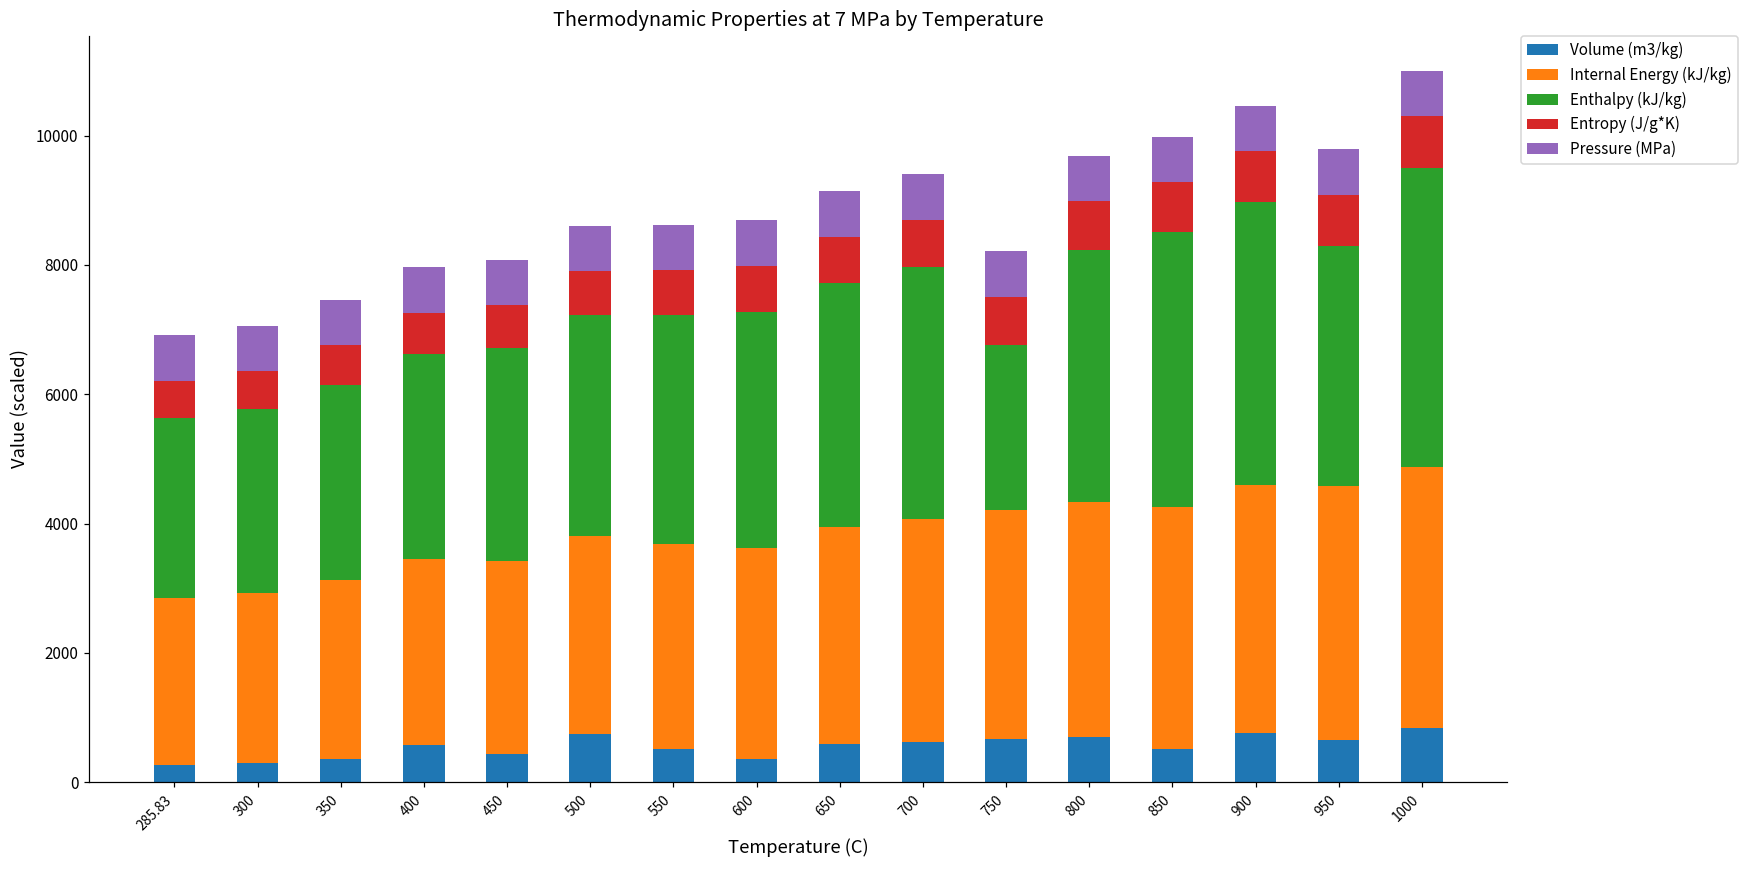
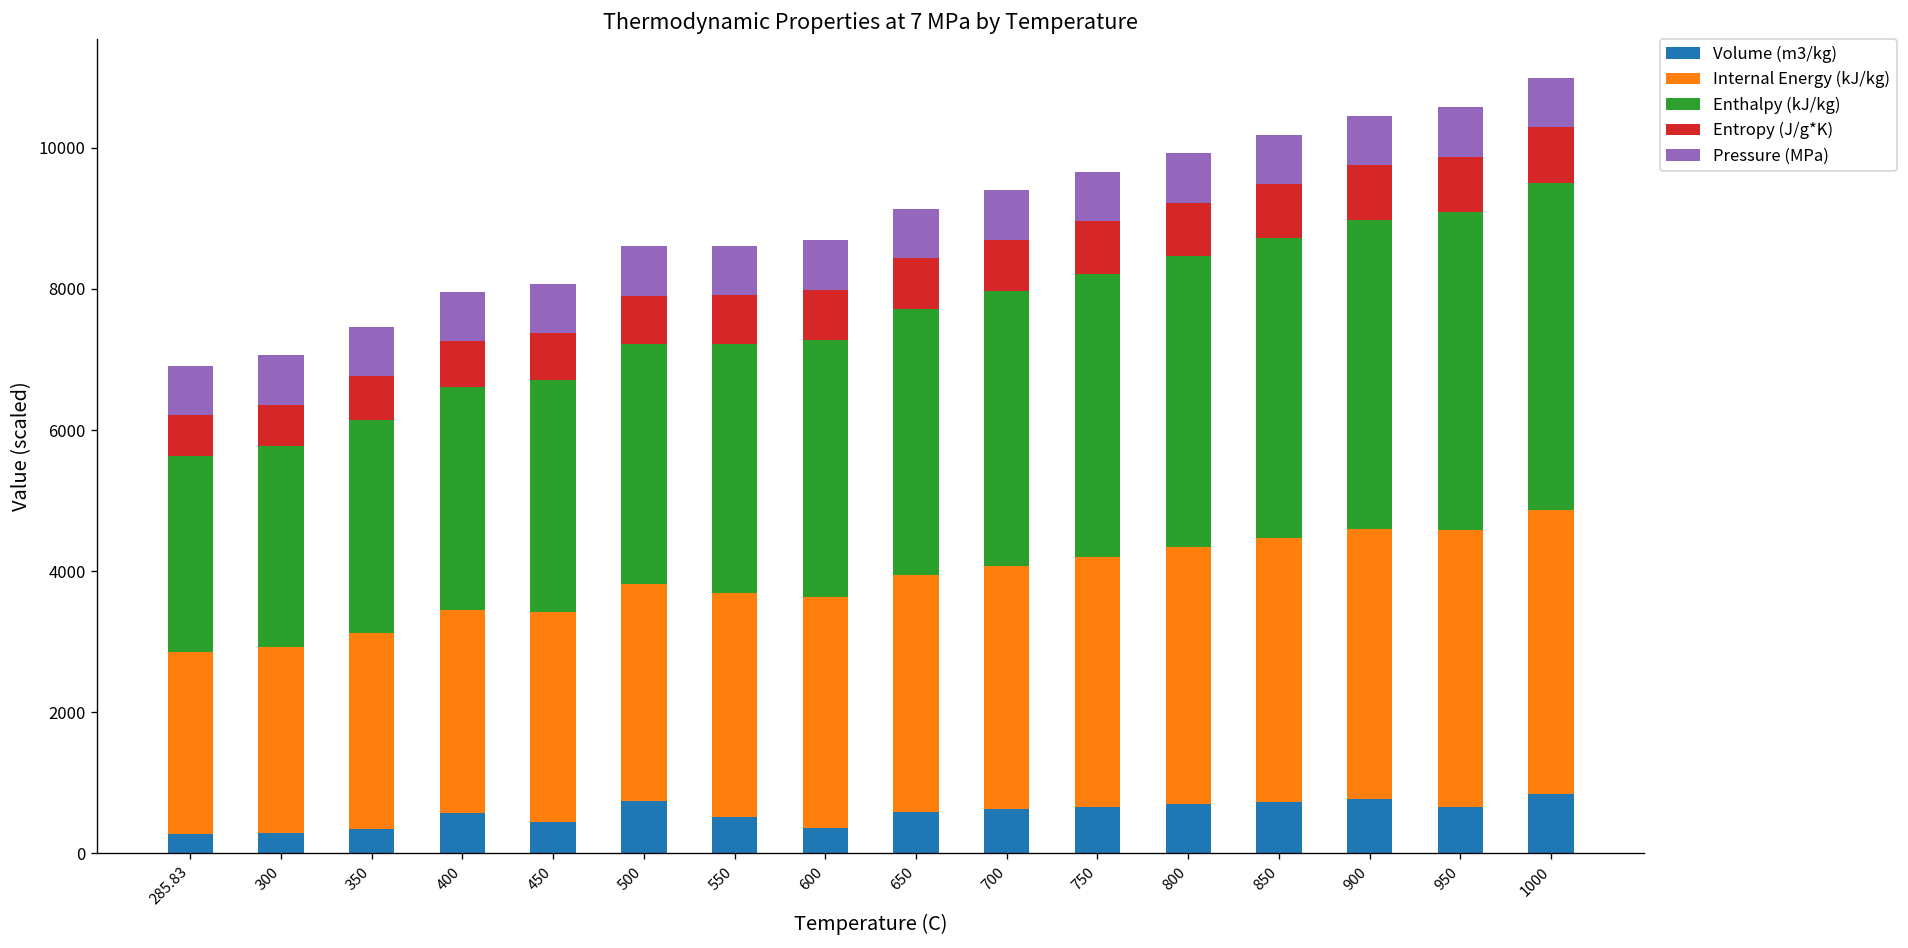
  {
    "Volume (m3/kg)": {
      "285.83": 300,
      "300": 300,
      "350": 400,
      "400": 600,
      "450": 400,
      "500": 700,
      "550": 500,
      "600": 400,
      "650": 600,
      "700": 600,
      "750": 700,
      "800": 700,
-     "850": 500,
+     "850": 700,
      "900": 800,
      "950": 700,
      "1000": 800
    },
    "Internal Energy (kJ/kg)": {
      "285.83": 2600,
      "300": 2600,
      "350": 2800,
      "400": 2900,
      "450": 3000,
      "500": 3100,
      "550": 3200,
      "600": 3300,
      "650": 3400,
      "700": 3400,
      "750": 3500,
      "800": 3600,
      "850": 3700,
      "900": 3800,
      "950": 3900,
      "1000": 4000
    },
    "Enthalpy (kJ/kg)": {
      "285.83": 2800,
      "300": 2800,
      "350": 3000,
      "400": 3200,
      "450": 3300,
      "500": 3400,
      "550": 3500,
      "600": 3700,
      "650": 3800,
      "700": 3900,
-     "750": 2600,
-     "800": 3900,
+     "750": 4000,
+     "800": 4100,
      "850": 4300,
      "900": 4400,
-     "950": 3700,
+     "950": 4500,
      "1000": 4600
    },
    "Entropy (J/g*K)": {
      "285.83": 600,
      "300": 600,
      "350": 600,
      "400": 600,
      "450": 700,
      "500": 700,
      "550": 700,
      "600": 700,
      "650": 700,
      "700": 700,
      "750": 700,
      "800": 800,
      "850": 800,
      "900": 800,
      "950": 800,
      "1000": 800
    },
    "Pressure (MPa)": {
      "285.83": 700,
      "300": 700,
      "350": 700,
      "400": 700,
      "450": 700,
      "500": 700,
      "550": 700,
      "600": 700,
      "650": 700,
      "700": 700,
      "750": 700,
      "800": 700,
      "850": 700,
      "900": 700,
      "950": 700,
      "1000": 700
    }
  }
